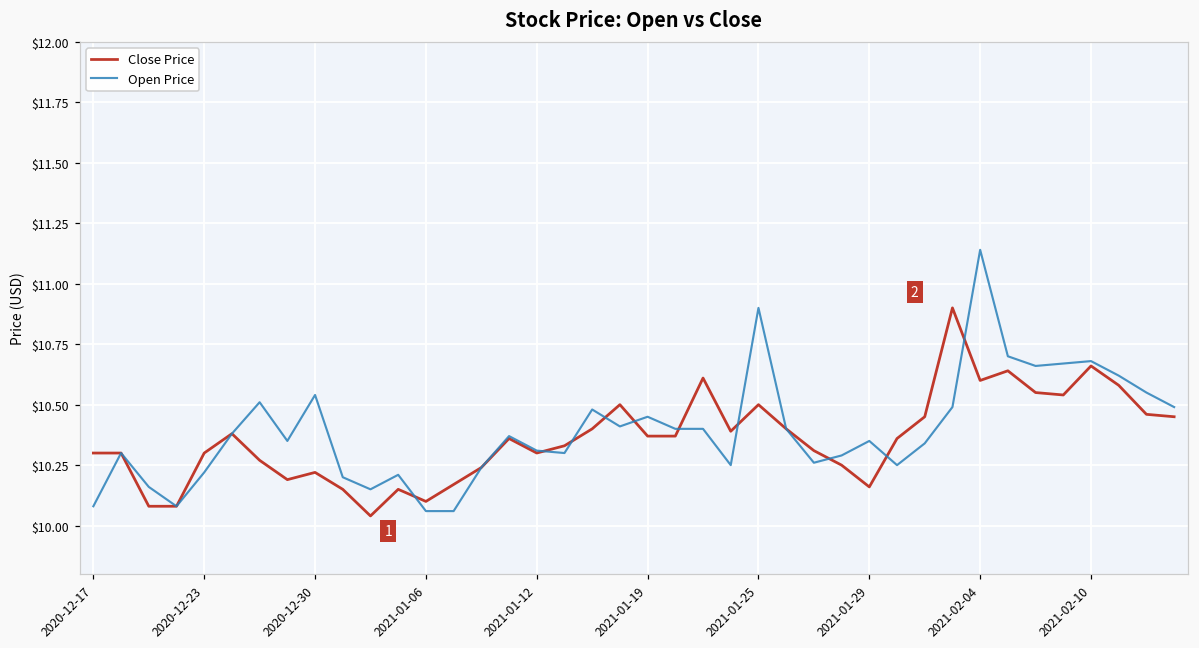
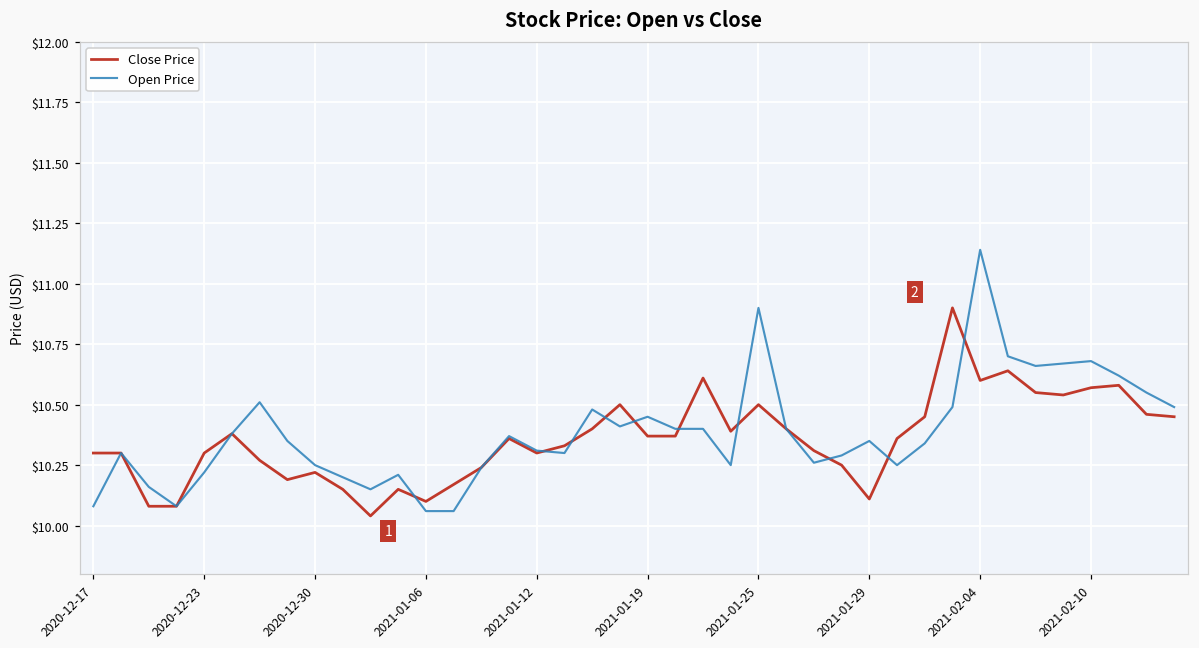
  {
    "Close Price": {
      "2020-12-17": "$10.30",
      "2020-12-23": "$10.30",
      "2020-12-30": "$10.22",
      "2021-01-06": "$10.10",
      "2021-01-19": "$10.37",
      "2021-01-25": "$10.50",
-     "2021-01-29": "$10.16",
+     "2021-01-29": "$10.11",
      "2021-02-04": "$10.60",
-     "2021-02-10": "$10.66"
+     "2021-02-10": "$10.57"
    },
    "Open Price": {
      "2020-12-17": "$10.08",
      "2020-12-23": "$10.22",
-     "2020-12-30": "$10.54",
+     "2020-12-30": "$10.25",
      "2021-01-06": "$10.06",
      "2021-01-19": "$10.45",
      "2021-01-25": "$10.90",
      "2021-01-29": "$10.35",
      "2021-02-04": "$11.14",
      "2021-02-10": "$10.68"
    }
  }
